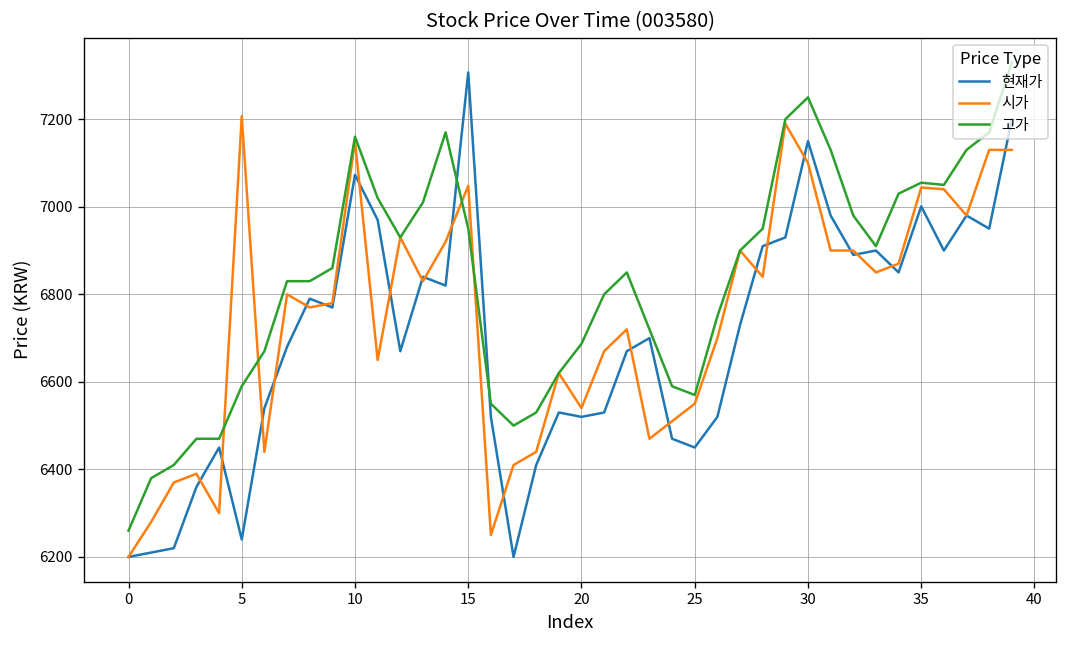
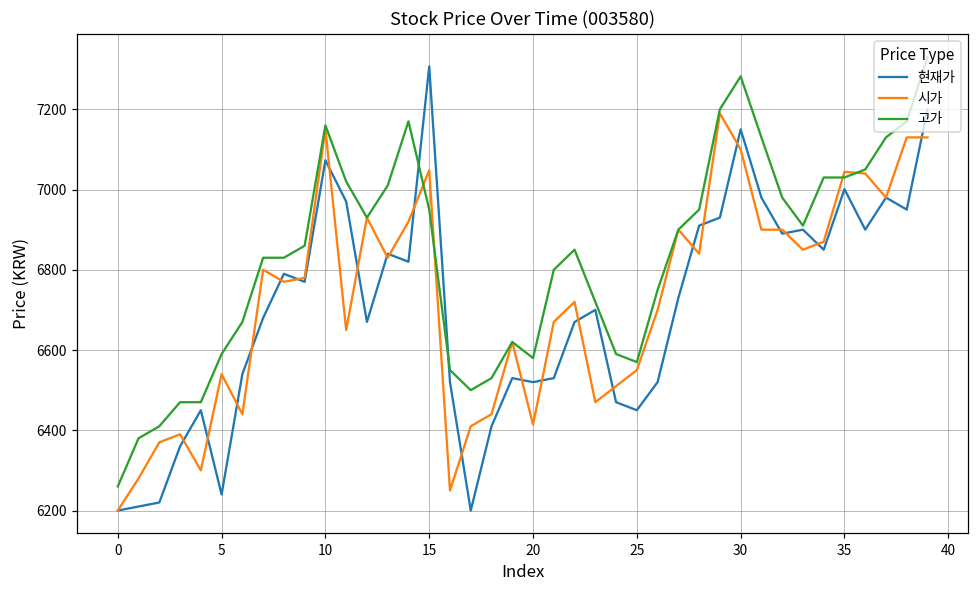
  {
    "현재가": {
      "5": 6240,
      "10": 7070,
      "15": 7310,
      "20": 6520,
      "25": 6450,
      "30": 7150,
      "35": 7000
    },
    "시가": {
-     "5": 7210,
+     "5": 6540,
      "10": 7150,
      "15": 7050,
-     "20": 6540,
+     "20": 6410,
      "25": 6550,
      "30": 7100,
      "35": 7040
    },
    "고가": {
      "0": 6260,
      "5": 6590,
      "10": 7160,
      "15": 6950,
-     "20": 6690,
+     "20": 6580,
      "25": 6570,
-     "30": 7250,
-     "35": 7060
+     "30": 7280,
+     "35": 7030
    }
  }
